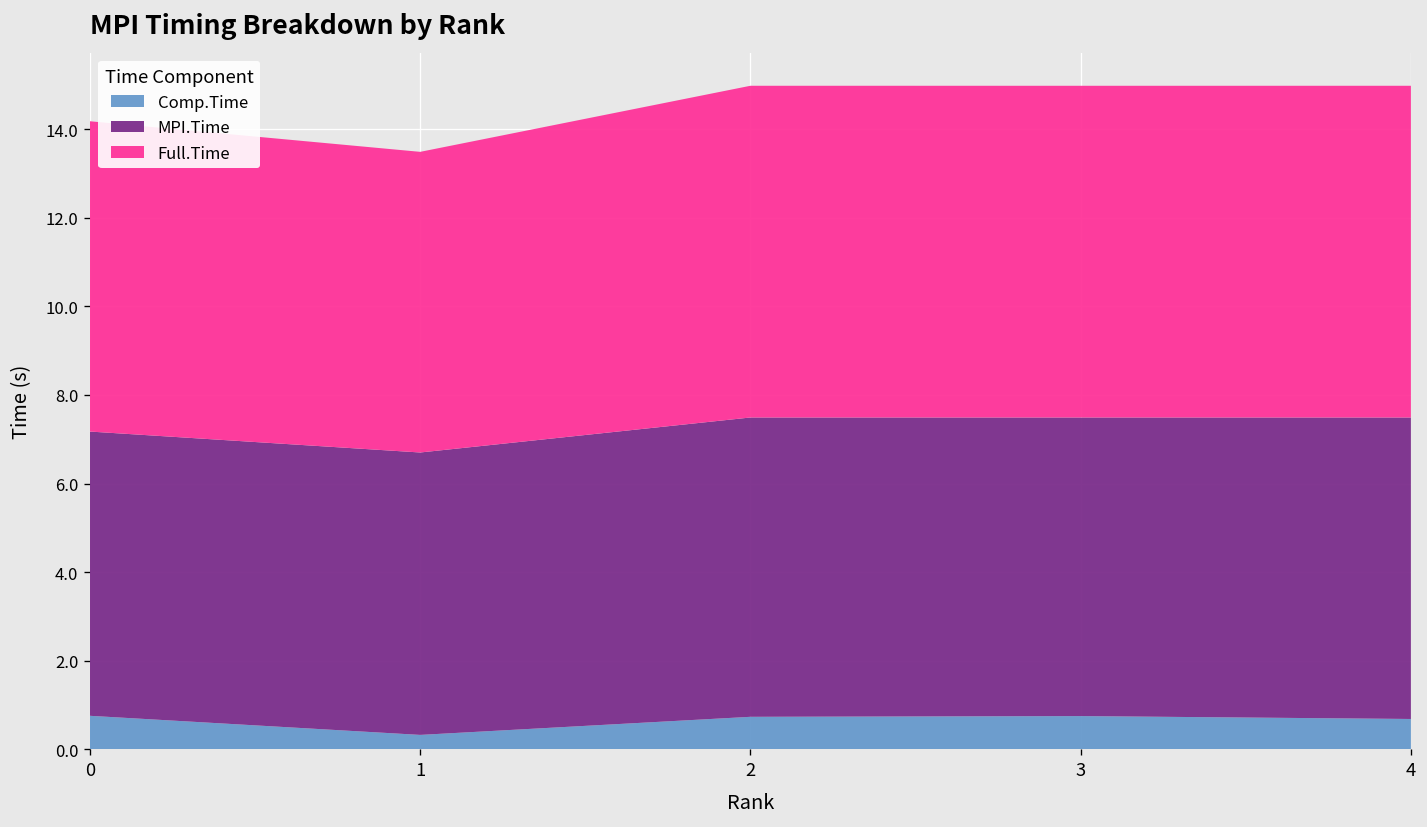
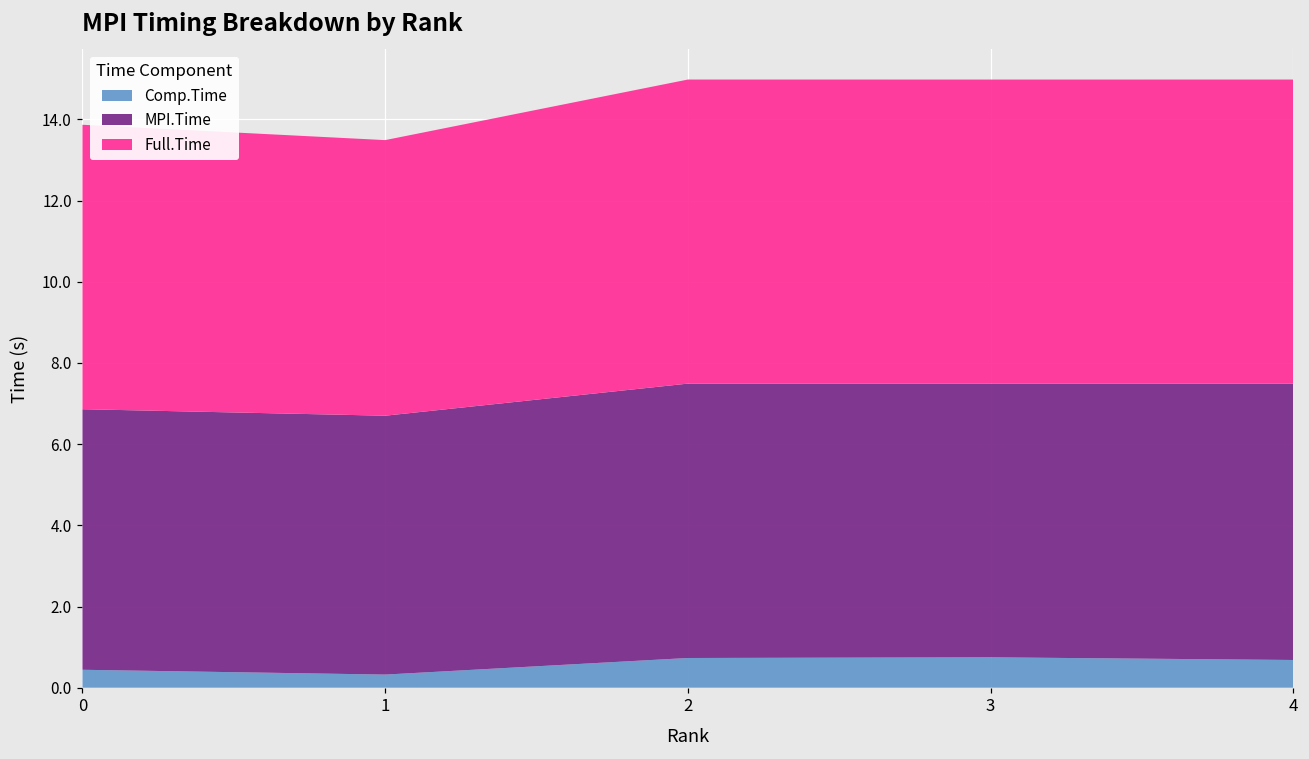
  {
    "Comp.Time": {
-     "0": 0.8,
+     "0": 0.4,
      "1": 0.3,
      "2": 0.7,
      "3": 0.7,
      "4": 0.7
    },
    "MPI.Time": {
      "0": 6.4,
      "1": 6.4,
      "2": 6.8,
      "3": 6.7,
      "4": 6.8
    },
    "Full.Time": {
      "0": 7.0,
      "1": 6.8,
      "2": 7.5,
      "3": 7.5,
      "4": 7.5
    }
  }
